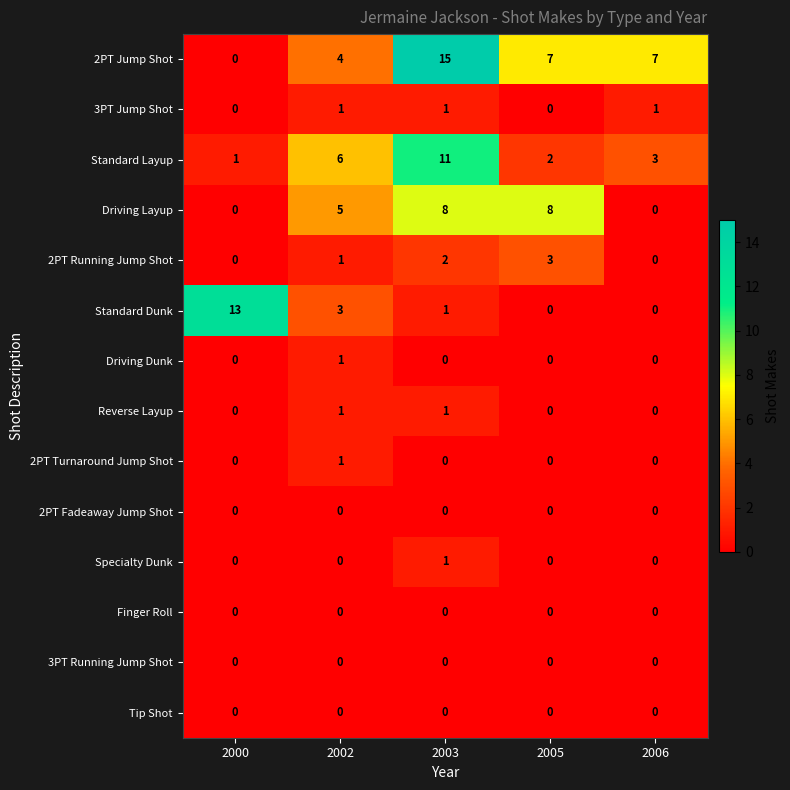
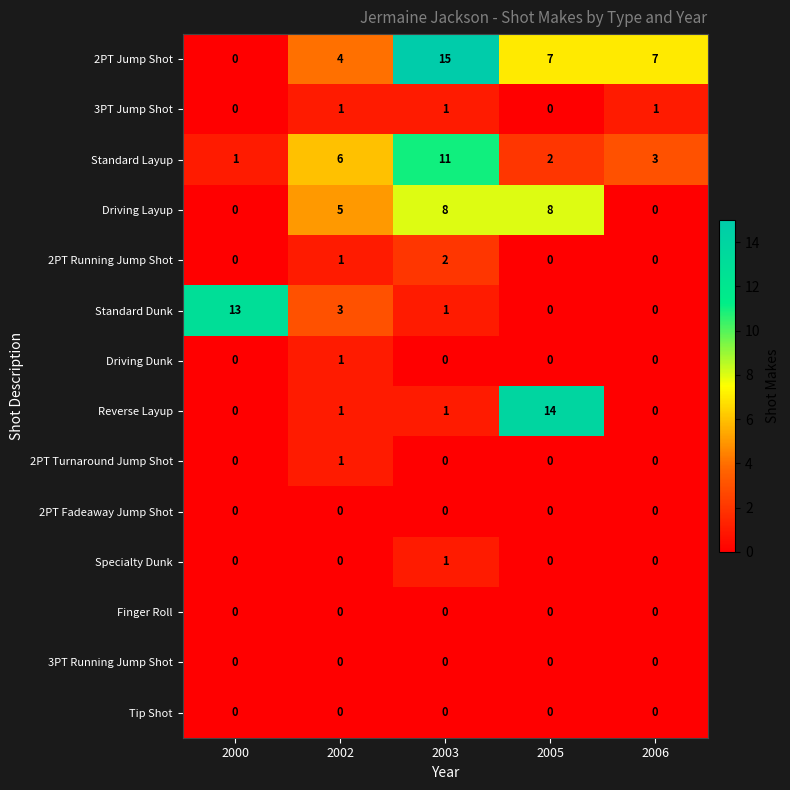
  {
    "2PT Jump Shot": {
      "2000": 0,
      "2002": 4,
      "2003": 15,
      "2005": 7,
      "2006": 7
    },
    "3PT Jump Shot": {
      "2000": 0,
      "2002": 1,
      "2003": 1,
      "2005": 0,
      "2006": 1
    },
    "Standard Layup": {
      "2000": 1,
      "2002": 6,
      "2003": 11,
      "2005": 2,
      "2006": 3
    },
    "Driving Layup": {
      "2000": 0,
      "2002": 5,
      "2003": 8,
      "2005": 8,
      "2006": 0
    },
    "2PT Running Jump Shot": {
      "2000": 0,
      "2002": 1,
      "2003": 2,
-     "2005": 3,
+     "2005": 0,
      "2006": 0
    },
    "Standard Dunk": {
      "2000": 13,
      "2002": 3,
      "2003": 1,
      "2005": 0,
      "2006": 0
    },
    "Driving Dunk": {
      "2000": 0,
      "2002": 1,
      "2003": 0,
      "2005": 0,
      "2006": 0
    },
    "Reverse Layup": {
      "2000": 0,
      "2002": 1,
      "2003": 1,
-     "2005": 0,
+     "2005": 14,
      "2006": 0
    },
    "2PT Turnaround Jump Shot": {
      "2000": 0,
      "2002": 1,
      "2003": 0,
      "2005": 0,
      "2006": 0
    },
    "2PT Fadeaway Jump Shot": {
      "2000": 0,
      "2002": 0,
      "2003": 0,
      "2005": 0,
      "2006": 0
    },
    "Specialty Dunk": {
      "2000": 0,
      "2002": 0,
      "2003": 1,
      "2005": 0,
      "2006": 0
    },
    "Finger Roll": {
      "2000": 0,
      "2002": 0,
      "2003": 0,
      "2005": 0,
      "2006": 0
    },
    "3PT Running Jump Shot": {
      "2000": 0,
      "2002": 0,
      "2003": 0,
      "2005": 0,
      "2006": 0
    },
    "Tip Shot": {
      "2000": 0,
      "2002": 0,
      "2003": 0,
      "2005": 0,
      "2006": 0
    }
  }
